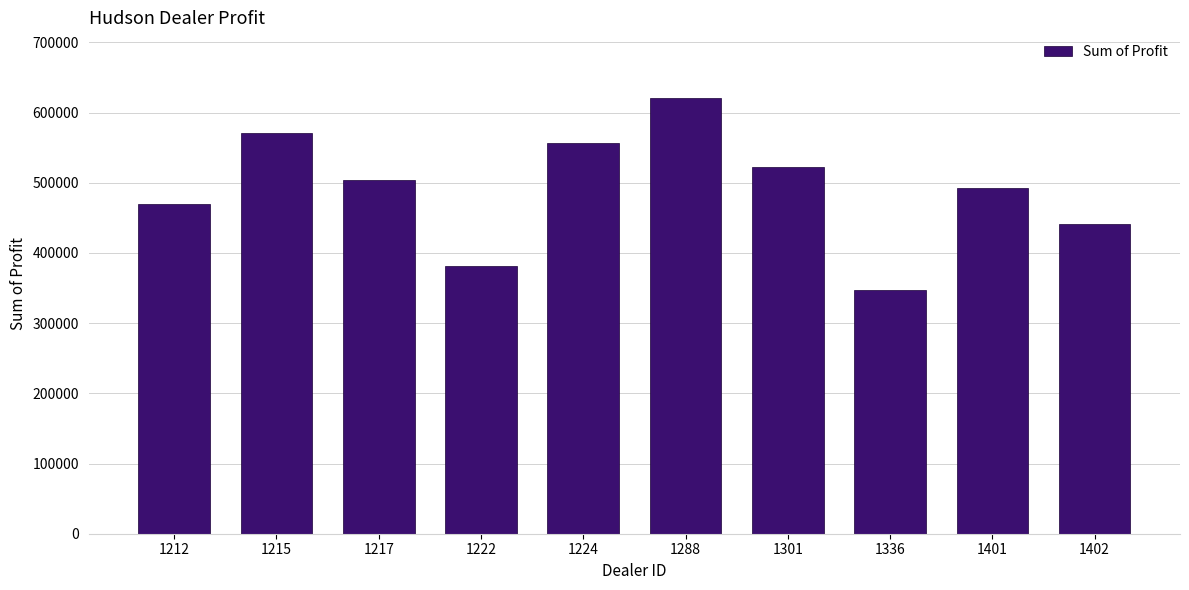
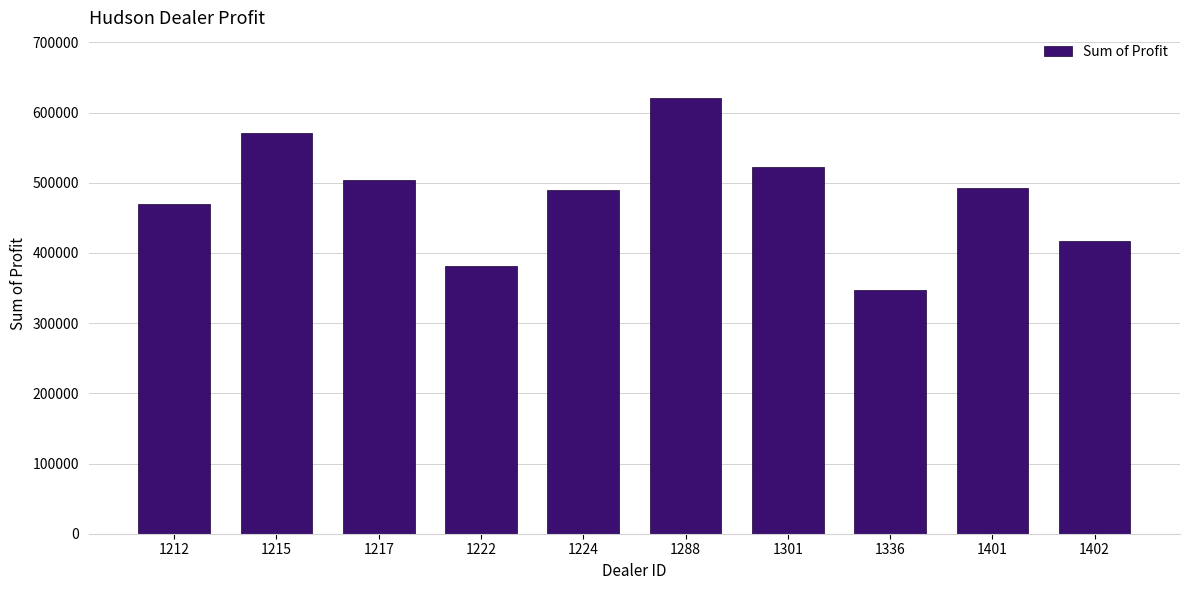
  {
    "1212": 470000,
    "1215": 570000,
    "1217": 500000,
    "1222": 380000,
-   "1224": 560000,
+   "1224": 490000,
    "1288": 620000,
    "1301": 520000,
    "1336": 350000,
    "1401": 490000,
-   "1402": 440000
+   "1402": 420000
  }
